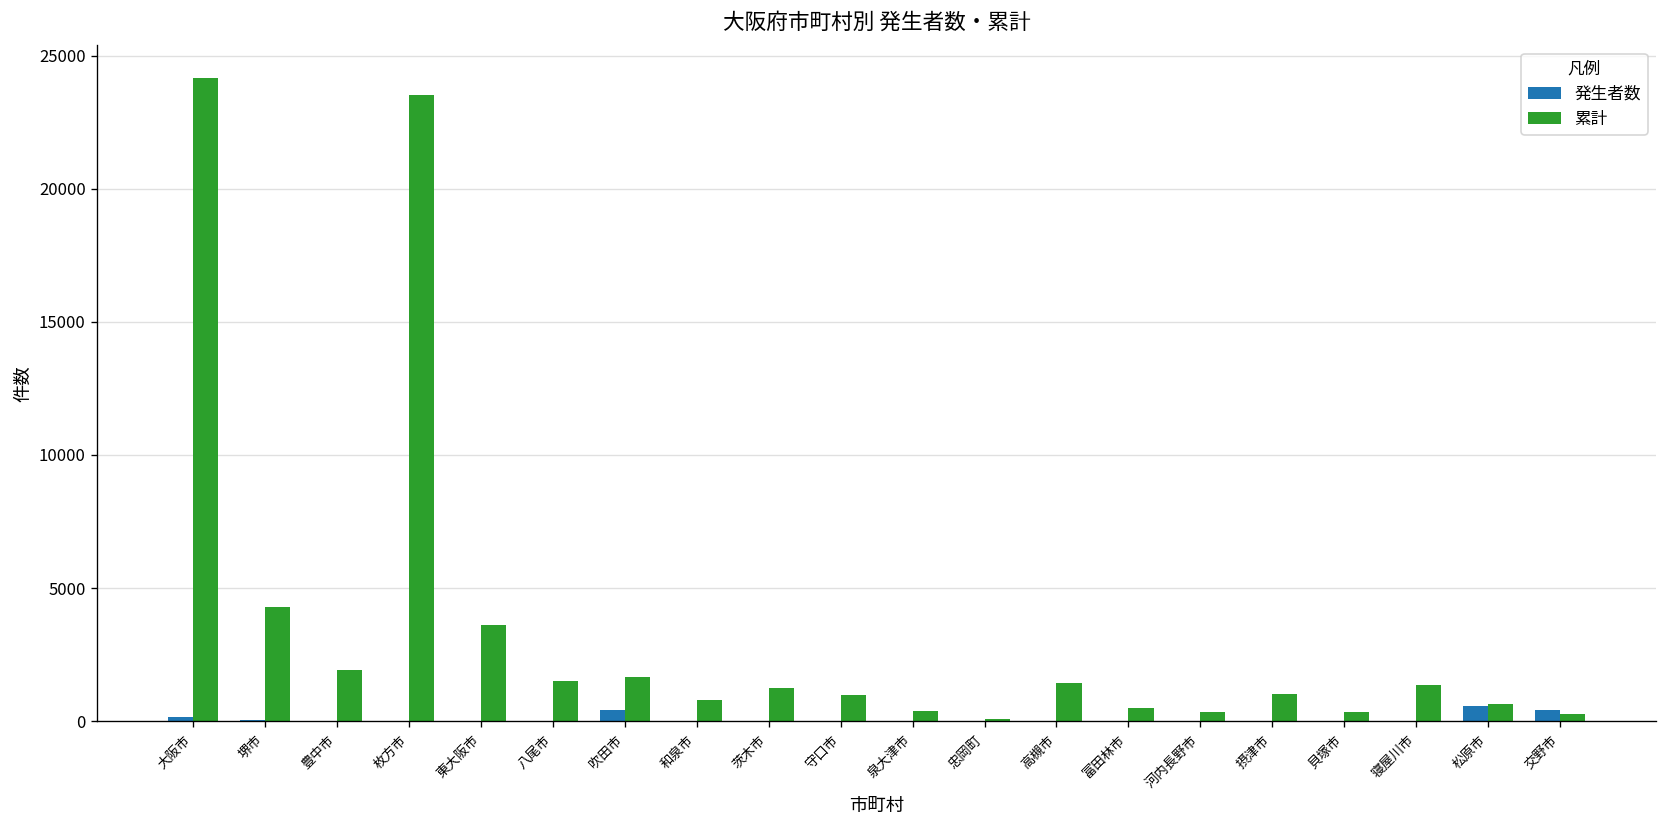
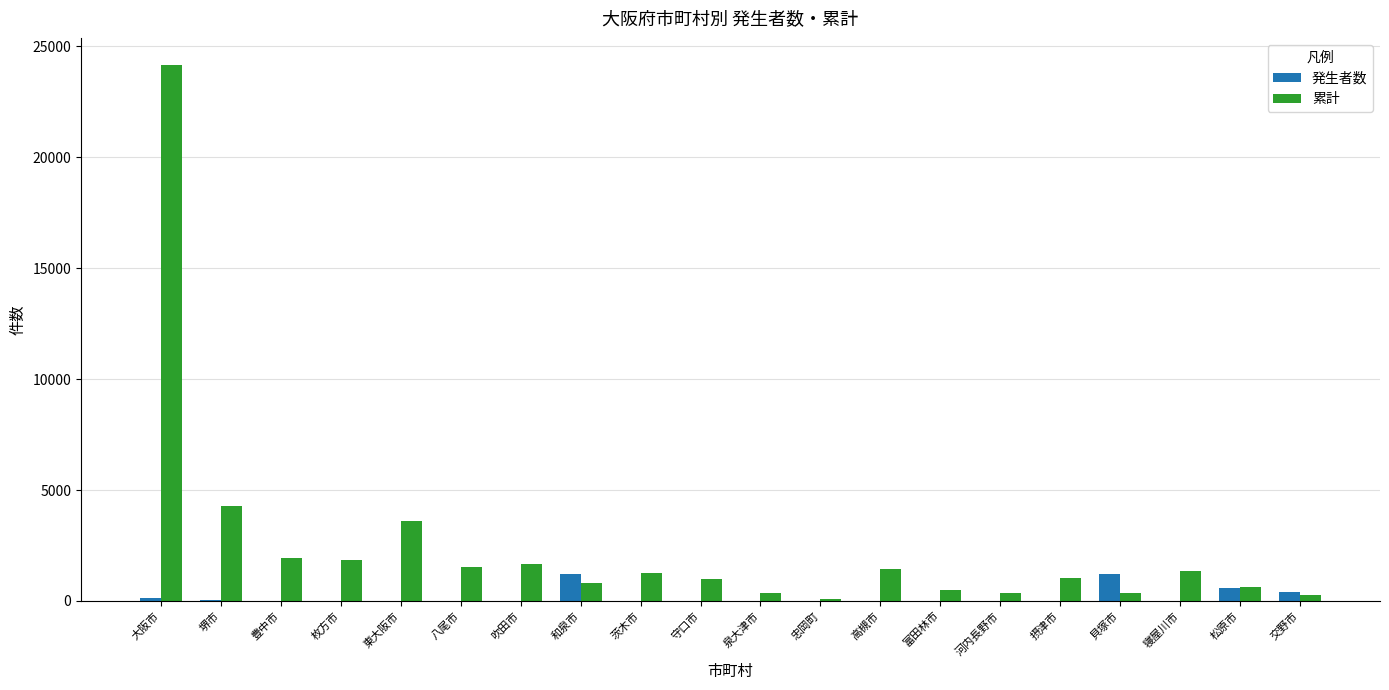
  {
    "発生者数": {
      "大阪市": 100,
-     "吹田市": 400,
-     "和泉市": 0,
-     "貝塚市": 0,
+     "吹田市": 0,
+     "和泉市": 1200,
+     "貝塚市": 1200,
      "松原市": 600,
      "交野市": 400
    },
    "累計": {
      "大阪市": 24200,
      "堺市": 4300,
      "豊中市": 1900,
-     "枚方市": 23500,
+     "枚方市": 1800,
      "東大阪市": 3600,
      "八尾市": 1500,
      "吹田市": 1600,
      "和泉市": 800,
      "茨木市": 1300,
      "守口市": 1000,
      "泉大津市": 400,
      "高槻市": 1400,
      "富田林市": 500,
      "河内長野市": 300,
      "摂津市": 1000,
      "貝塚市": 300,
      "寝屋川市": 1400,
      "松原市": 600,
      "交野市": 300
    }
  }
